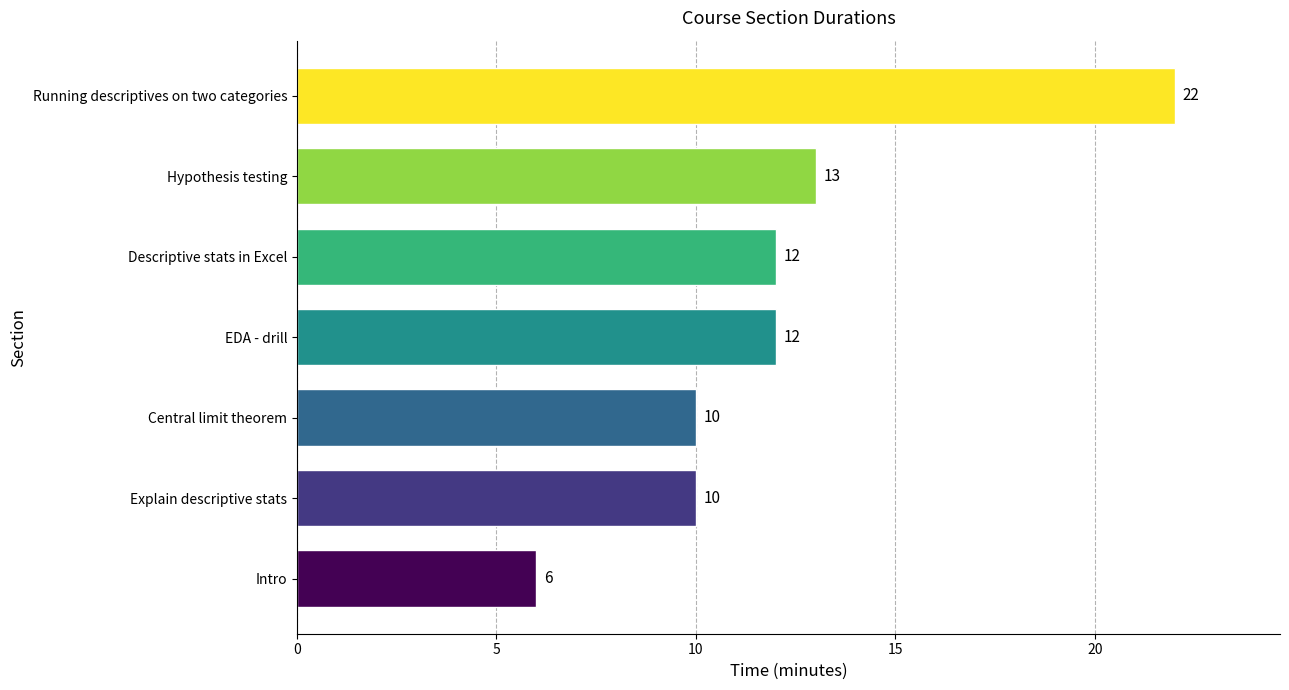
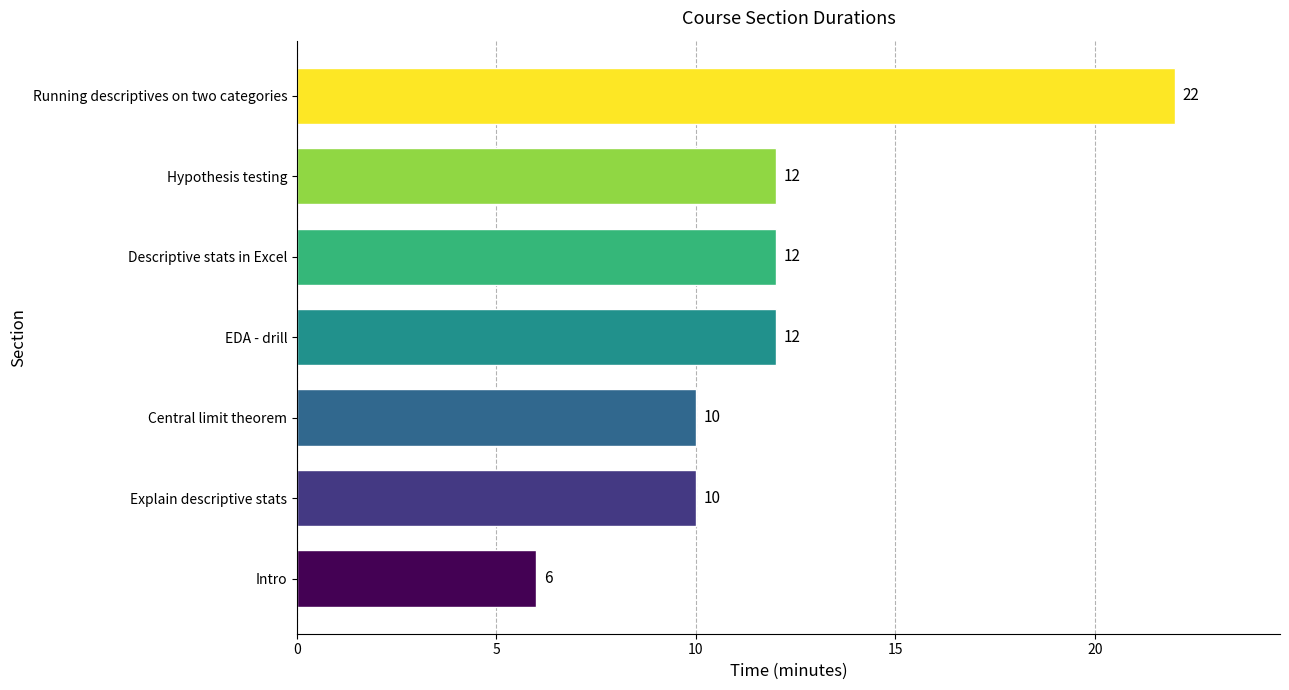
  {
    "Running descriptives on two categories": 22,
-   "Hypothesis testing": 13,
+   "Hypothesis testing": 12,
    "Descriptive stats in Excel": 12,
    "EDA - drill": 12,
    "Central limit theorem": 10,
    "Explain descriptive stats": 10,
    "Intro": 6
  }
